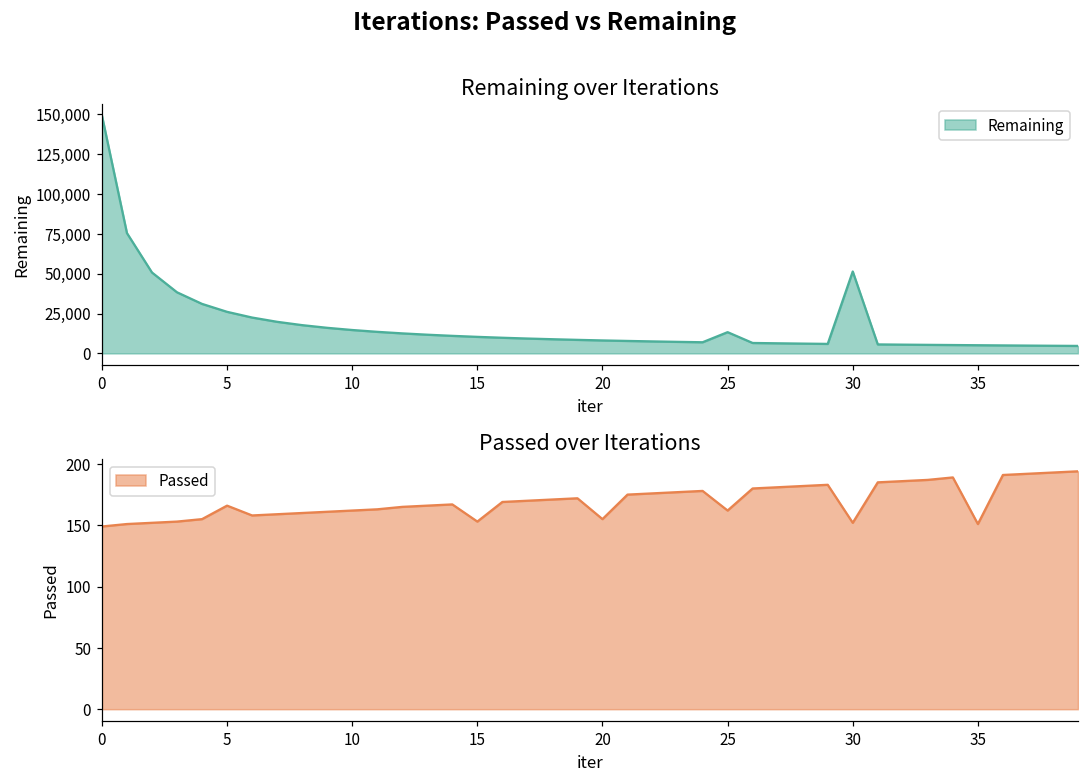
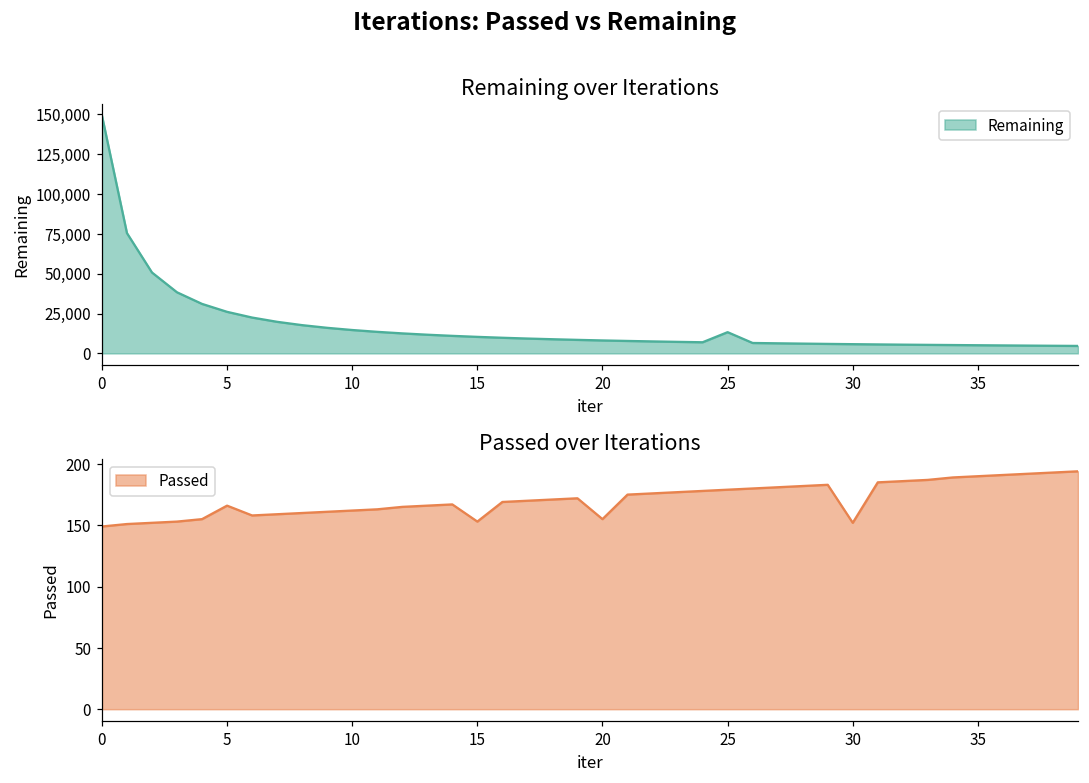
  {
    "Remaining over Iterations": {
      "0": "149,000",
      "5": "26,000",
      "10": "15,000",
      "15": "10,000",
      "20": "8,000",
      "25": "13,000",
-     "30": "51,000",
+     "30": "6,000",
      "35": "5,000"
    },
    "Passed over Iterations": {
      "0": "149",
      "5": "166",
      "10": "162",
      "15": "153",
      "20": "155",
-     "25": "162",
+     "25": "179",
      "30": "152",
-     "35": "151"
+     "35": "190"
    }
  }
